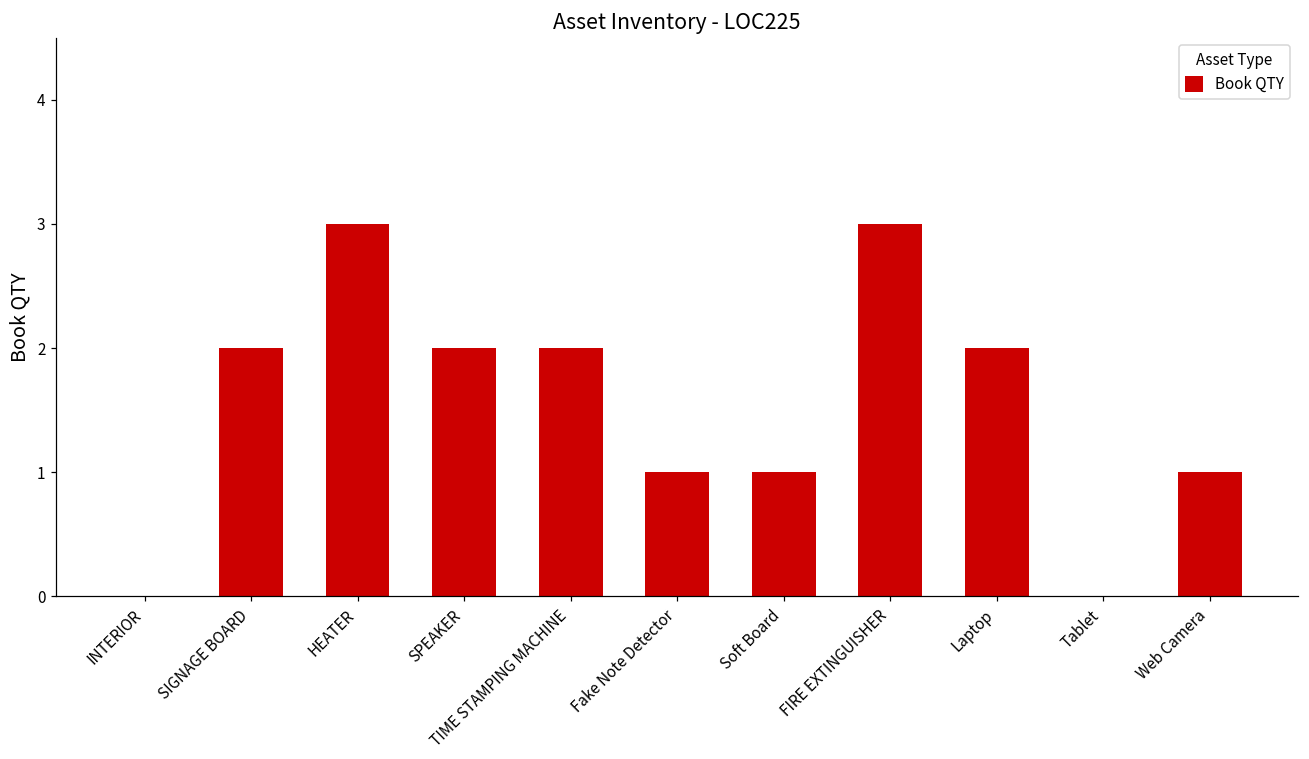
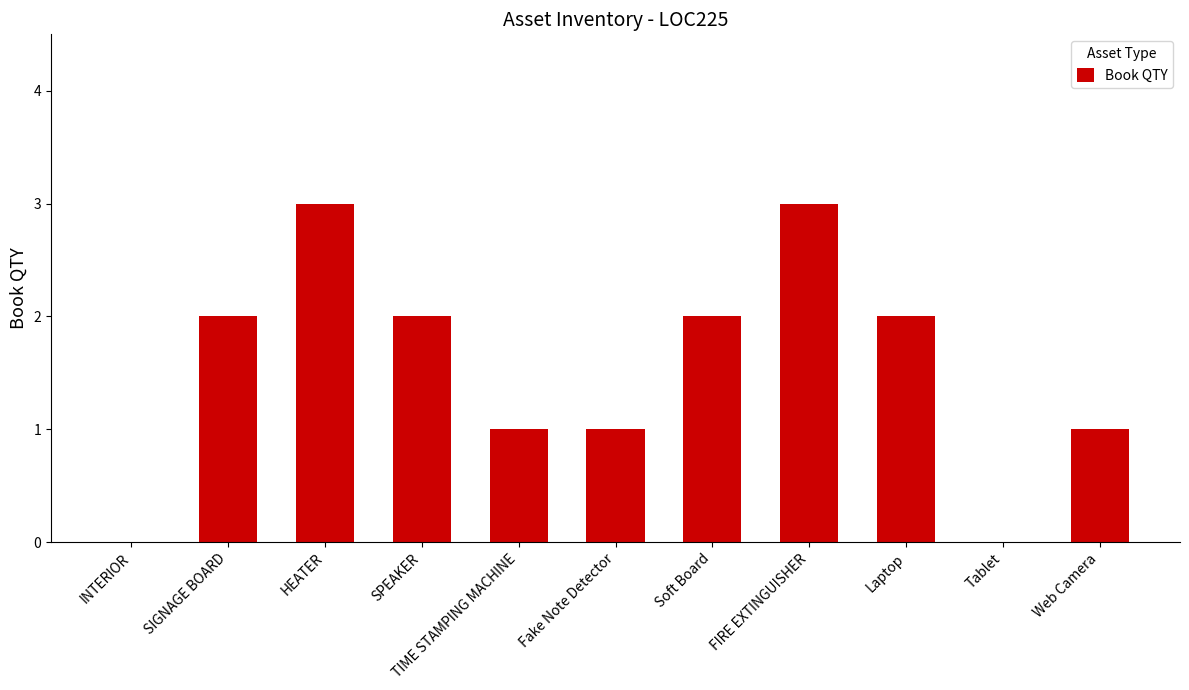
  {
    "INTERIOR": 0,
    "SIGNAGE BOARD": 2,
    "HEATER": 3,
    "SPEAKER": 2,
-   "TIME STAMPING MACHINE": 2,
+   "TIME STAMPING MACHINE": 1,
    "Fake Note Detector": 1,
-   "Soft Board": 1,
+   "Soft Board": 2,
    "FIRE EXTINGUISHER": 3,
    "Laptop": 2,
    "Tablet": 0,
    "Web Camera": 1
  }
